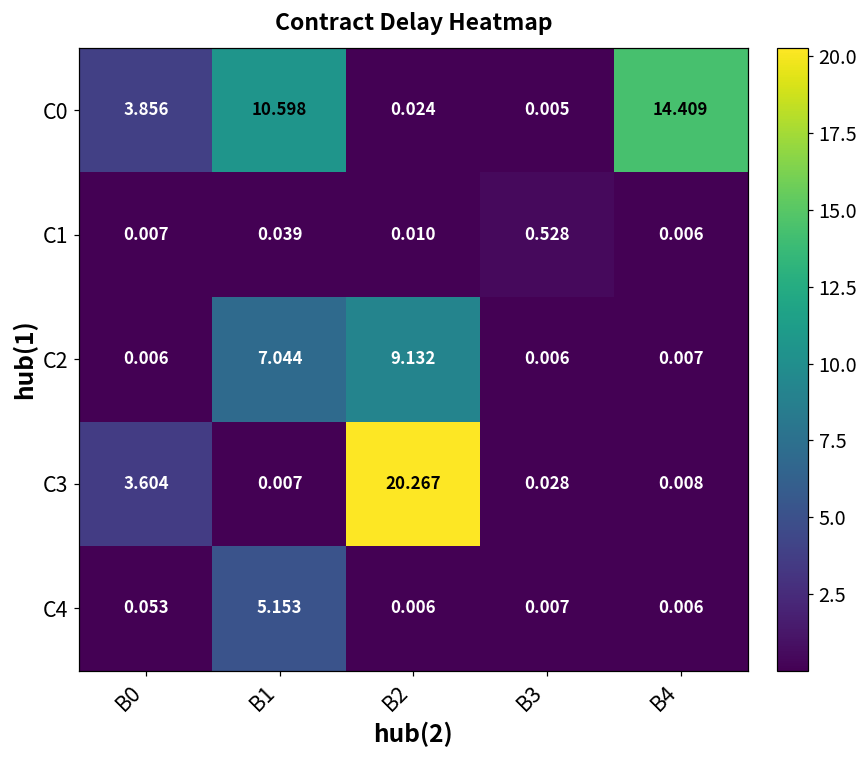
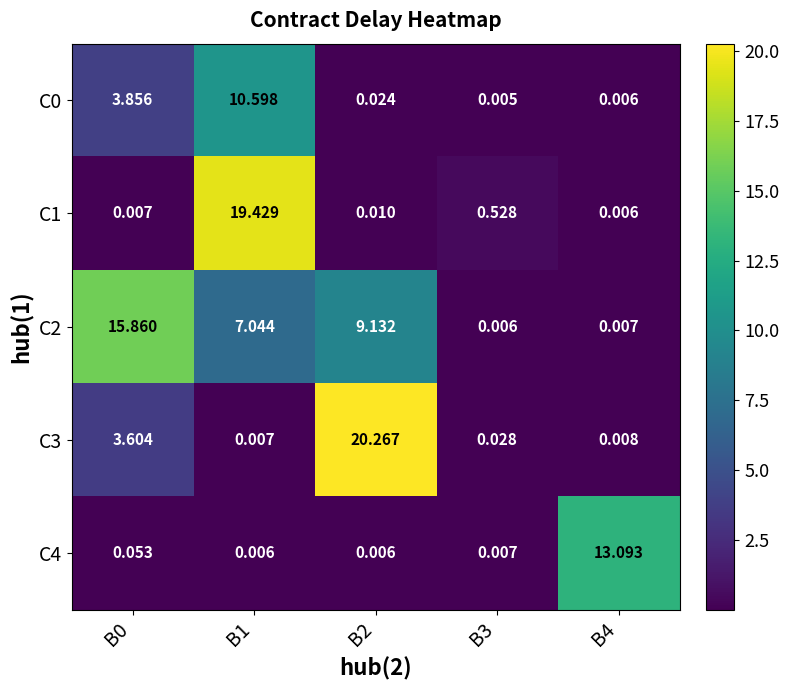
  {
    "C0": {
      "B0": 3.856,
      "B1": 10.598,
      "B2": 0.024,
      "B3": 0.005,
-     "B4": 14.409
+     "B4": 0.006
    },
    "C1": {
      "B0": 0.007,
-     "B1": 0.039,
+     "B1": 19.429,
      "B2": 0.010,
      "B3": 0.528,
      "B4": 0.006
    },
    "C2": {
-     "B0": 0.006,
+     "B0": 15.860,
      "B1": 7.044,
      "B2": 9.132,
      "B3": 0.006,
      "B4": 0.007
    },
    "C3": {
      "B0": 3.604,
      "B1": 0.007,
      "B2": 20.267,
      "B3": 0.028,
      "B4": 0.008
    },
    "C4": {
      "B0": 0.053,
-     "B1": 5.153,
+     "B1": 0.006,
      "B2": 0.006,
      "B3": 0.007,
-     "B4": 0.006
+     "B4": 13.093
    }
  }
